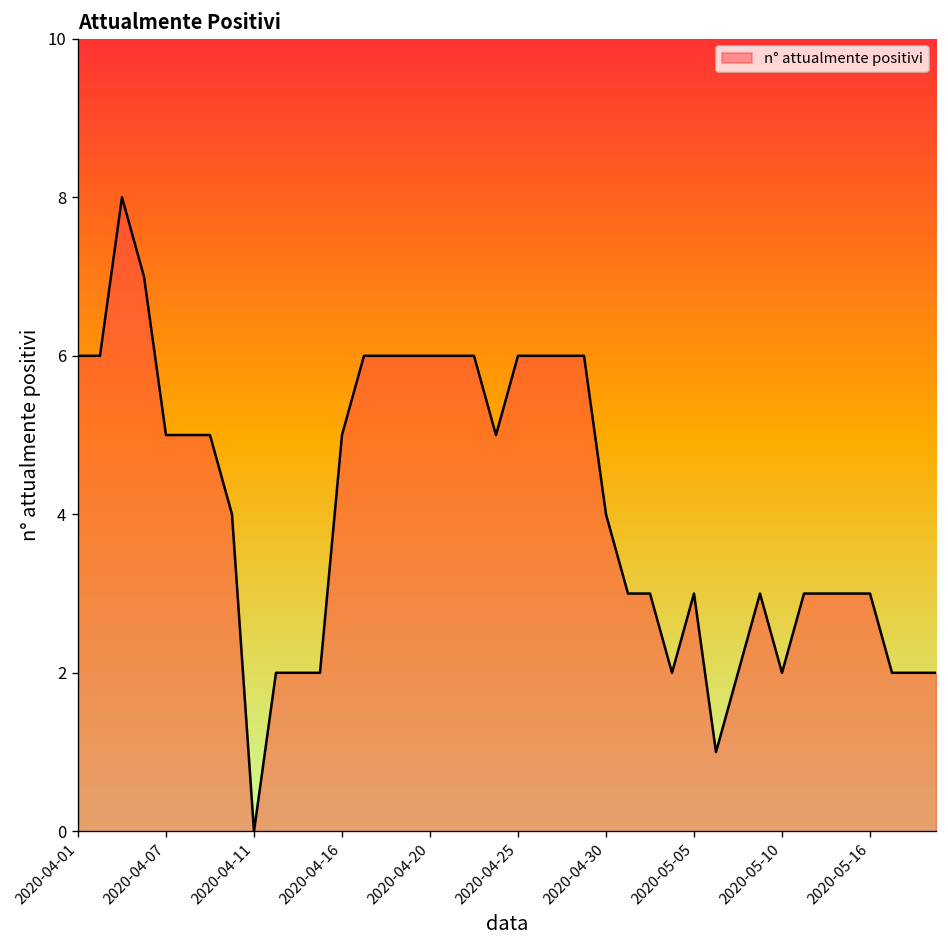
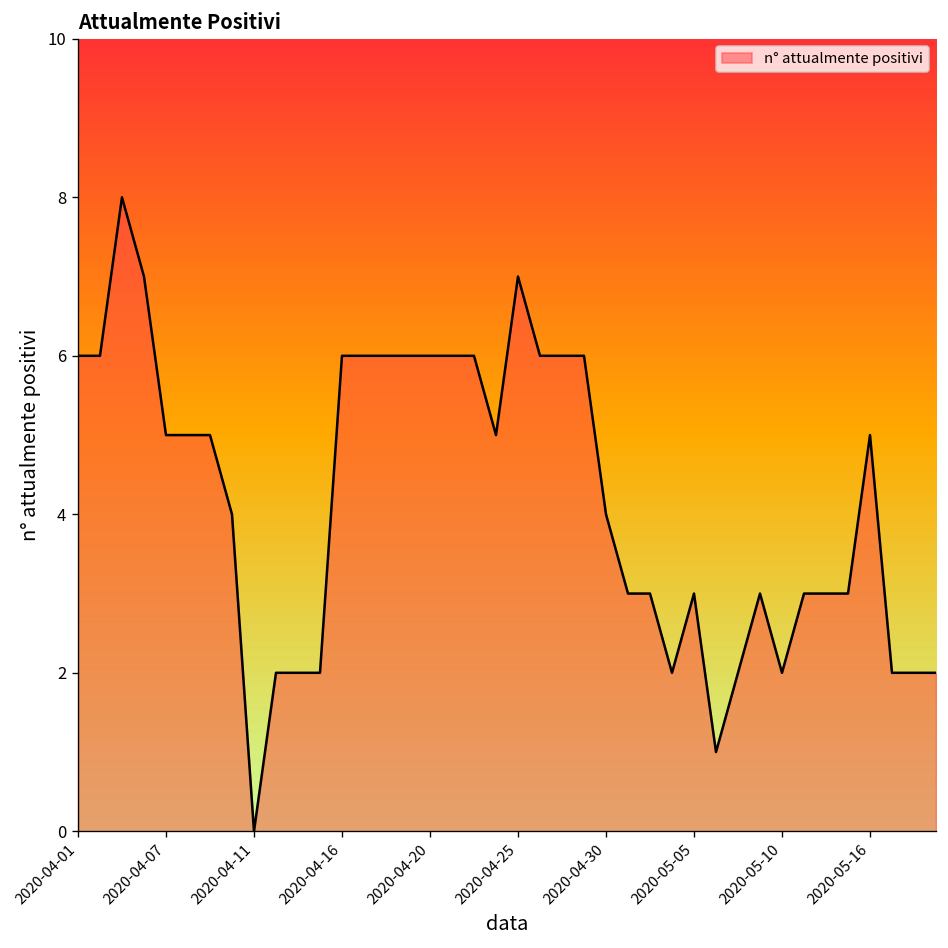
  {
    "2020-04-01": 6,
    "2020-04-07": 5,
    "2020-04-11": 0,
-   "2020-04-16": 5,
+   "2020-04-16": 6,
    "2020-04-20": 6,
-   "2020-04-25": 6,
+   "2020-04-25": 7,
    "2020-04-30": 4,
    "2020-05-05": 3,
    "2020-05-10": 2,
-   "2020-05-16": 3
+   "2020-05-16": 5
  }
